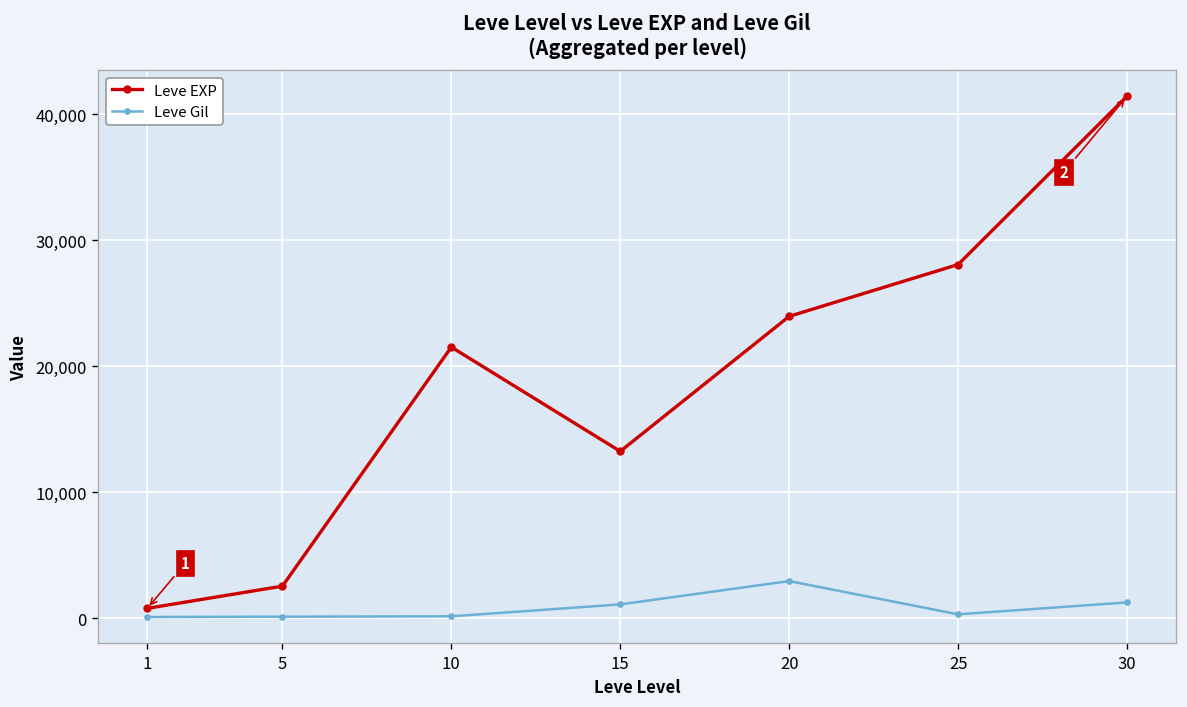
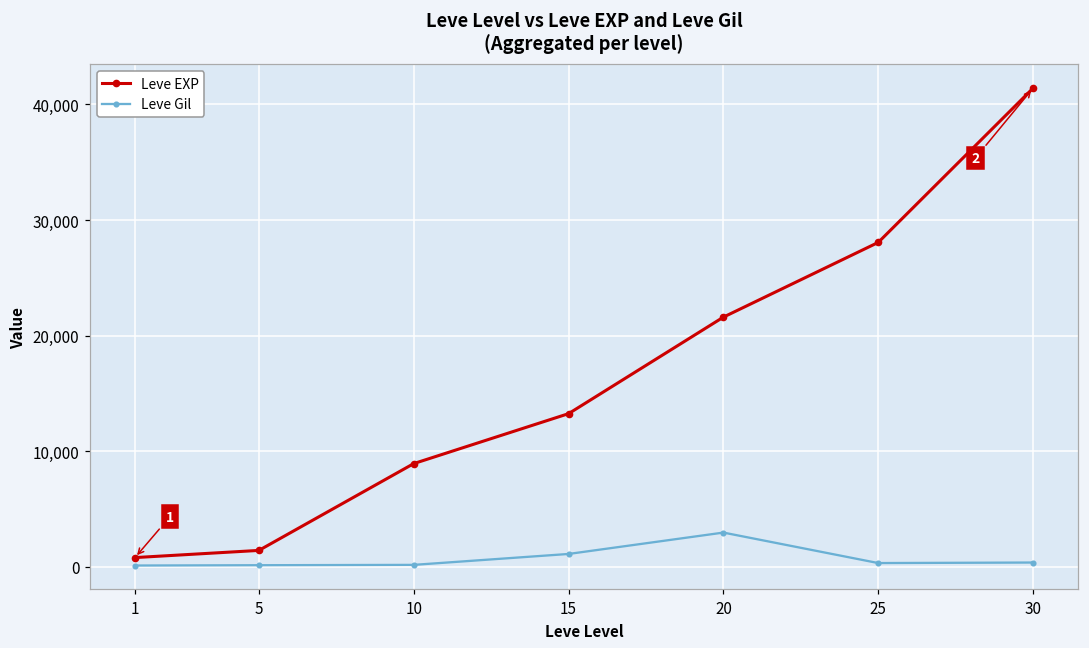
  {
    "Leve EXP": {
      "1": "800",
-     "5": "2,600",
-     "10": "21,500",
+     "5": "1,400",
+     "10": "8,900",
      "15": "13,300",
-     "20": "24,000",
+     "20": "21,600",
      "25": "28,100",
      "30": "41,400"
    },
    "Leve Gil": {
      "1": "100",
      "5": "100",
      "10": "200",
      "15": "1,100",
      "20": "3,000",
      "25": "300",
-     "30": "1,300"
+     "30": "400"
    }
  }
